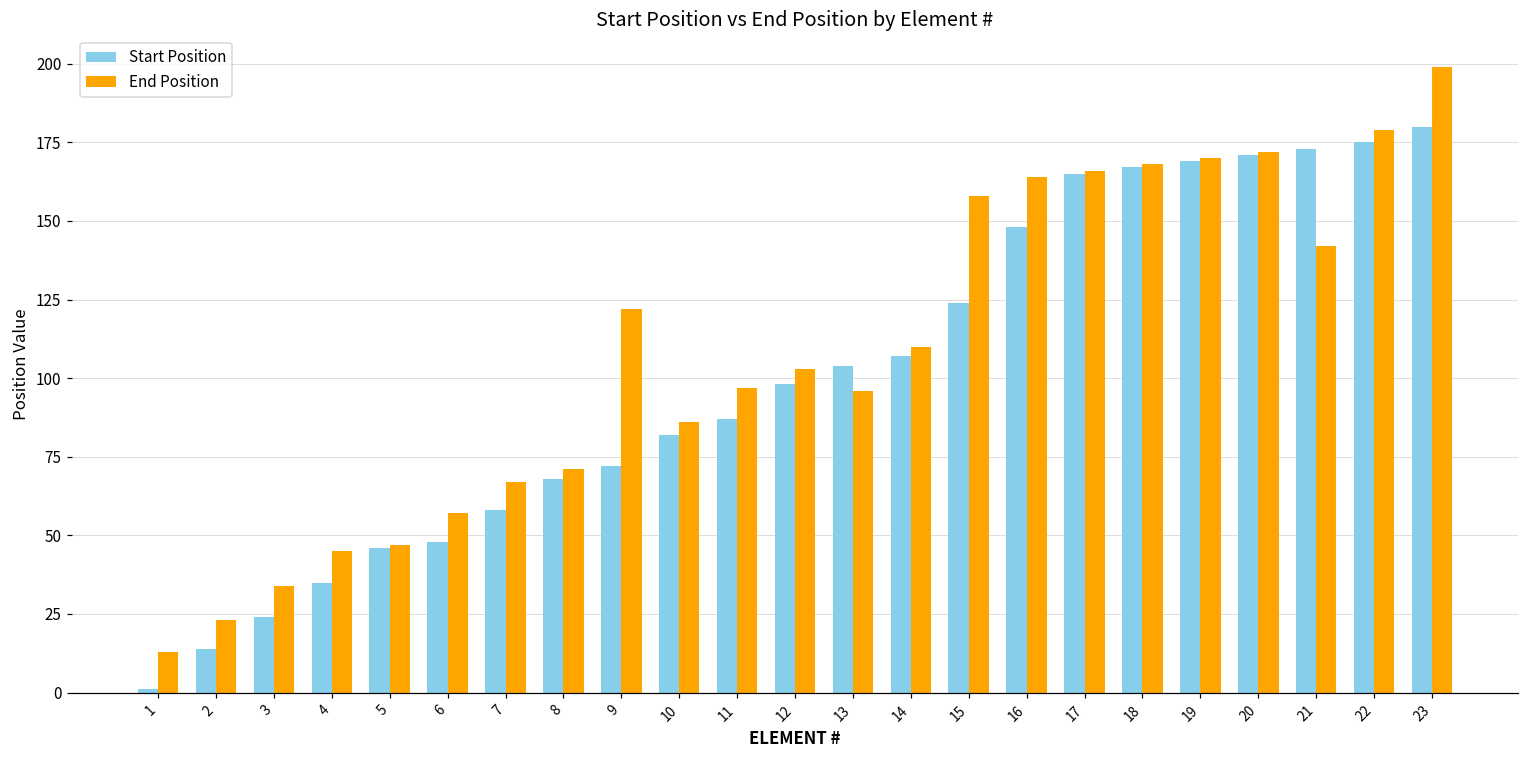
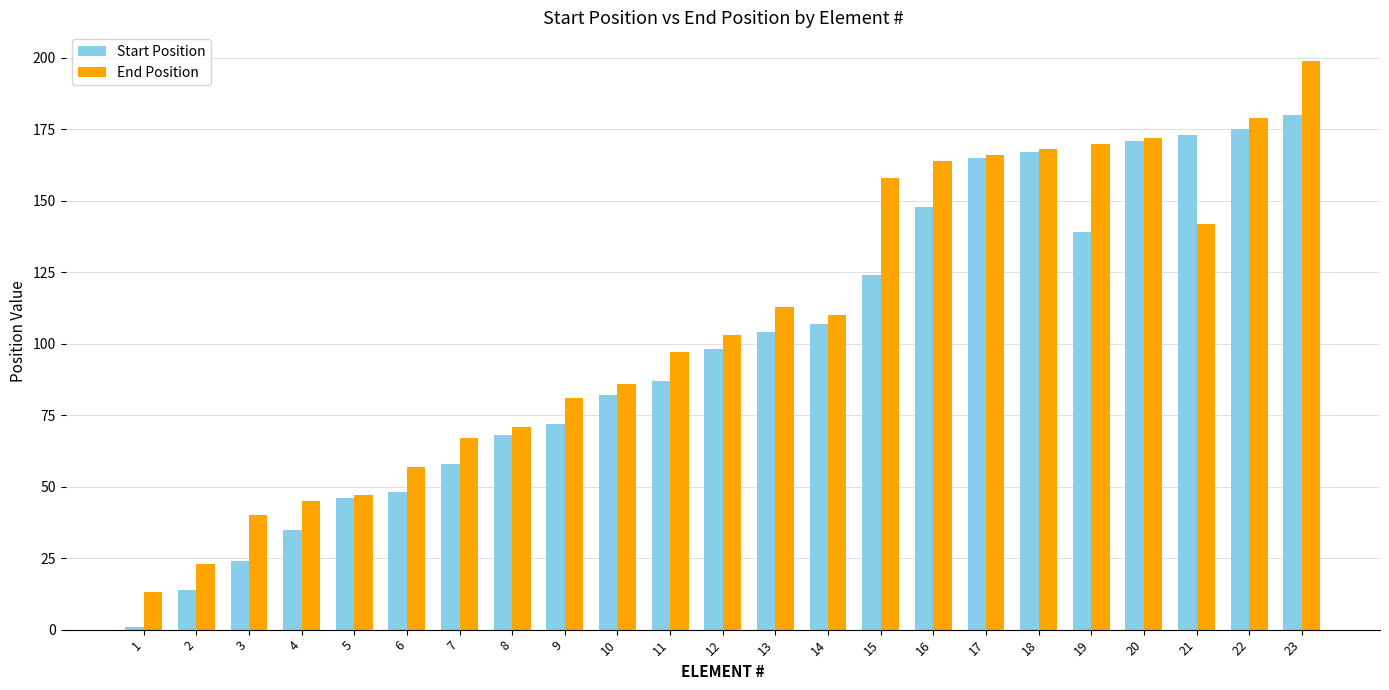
  {
    "Start Position": {
      "1": 1,
      "2": 14,
      "3": 24,
      "4": 35,
      "5": 46,
      "6": 48,
      "7": 58,
      "8": 68,
      "9": 72,
      "10": 82,
      "11": 87,
      "12": 98,
      "13": 104,
      "14": 107,
      "15": 124,
      "16": 148,
      "17": 165,
      "18": 167,
-     "19": 169,
+     "19": 139,
      "20": 171,
      "21": 173,
      "22": 175,
      "23": 180
    },
    "End Position": {
      "1": 13,
      "2": 23,
-     "3": 34,
+     "3": 40,
      "4": 45,
      "5": 47,
      "6": 57,
      "7": 67,
      "8": 71,
-     "9": 122,
+     "9": 81,
      "10": 86,
      "11": 97,
      "12": 103,
-     "13": 96,
+     "13": 113,
      "14": 110,
      "15": 158,
      "16": 164,
      "17": 166,
      "18": 168,
      "19": 170,
      "20": 172,
      "21": 142,
      "22": 179,
      "23": 199
    }
  }
